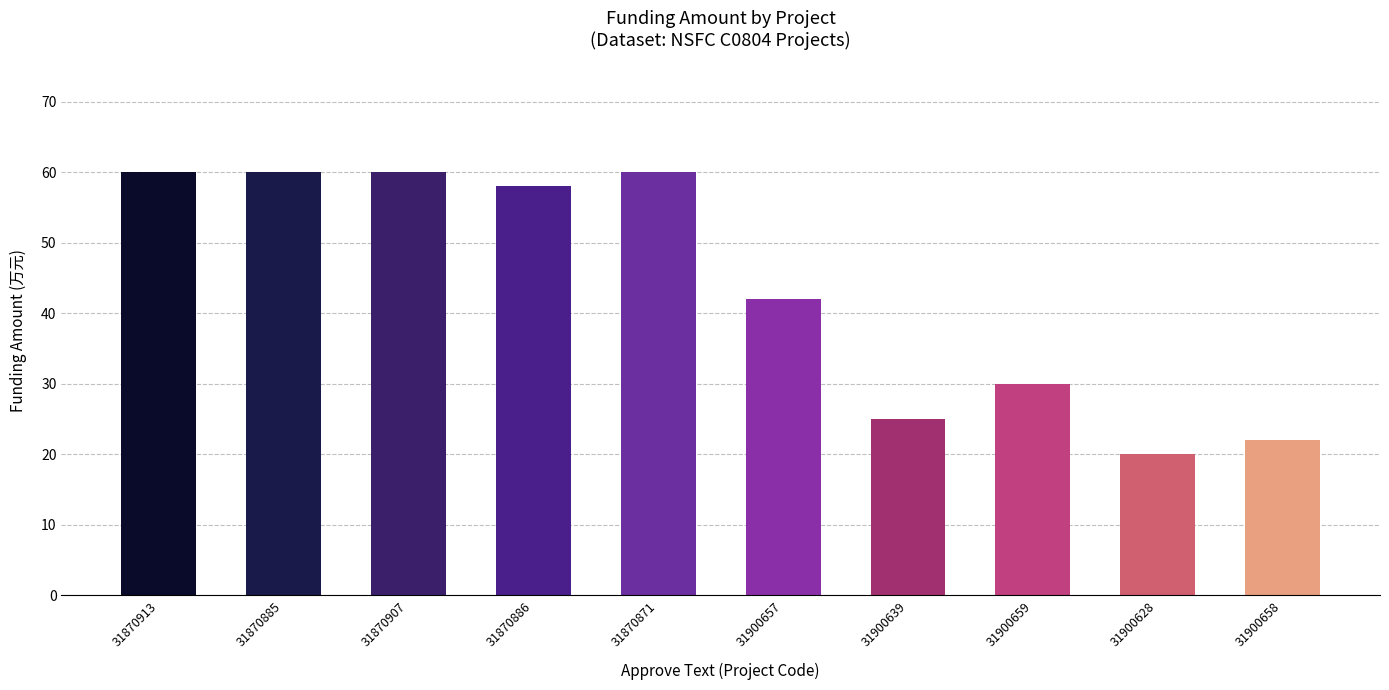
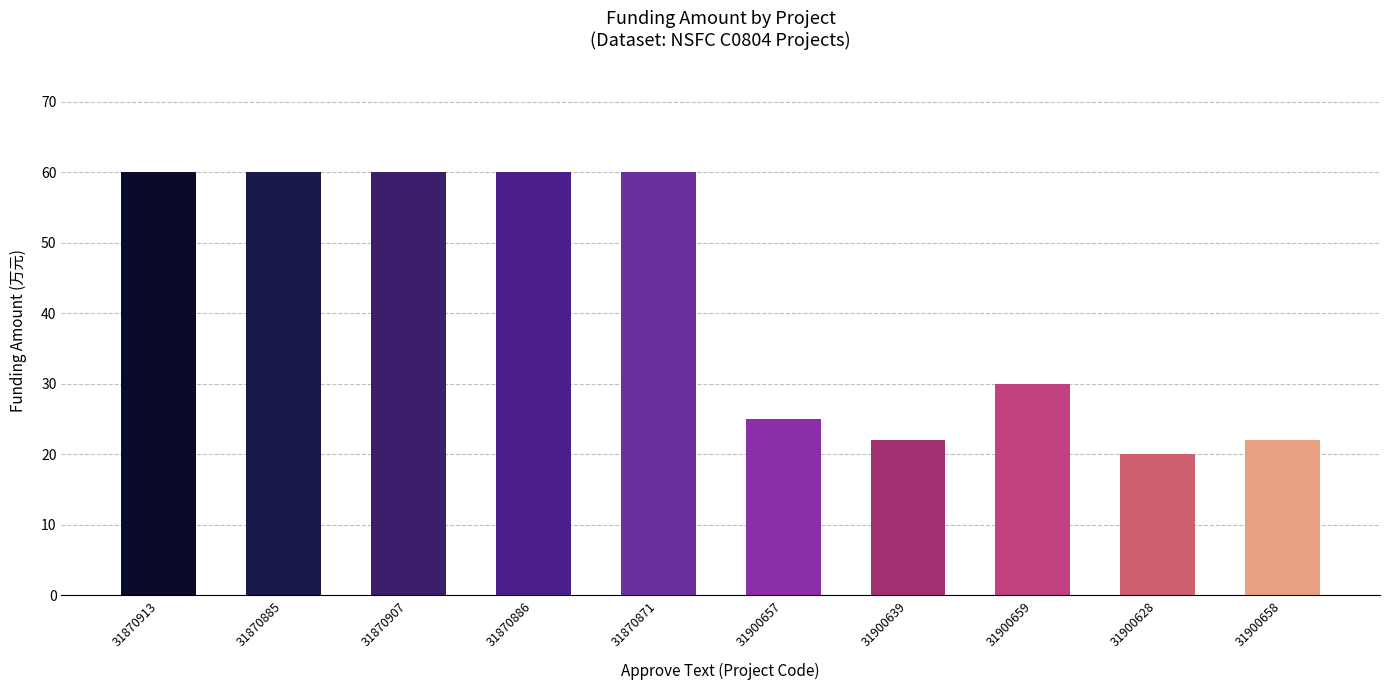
  {
    "31870913": 60,
    "31870885": 60,
    "31870907": 60,
-   "31870886": 58,
+   "31870886": 60,
    "31870871": 60,
-   "31900657": 42,
-   "31900639": 25,
+   "31900657": 25,
+   "31900639": 22,
    "31900659": 30,
    "31900628": 20,
    "31900658": 22
  }
